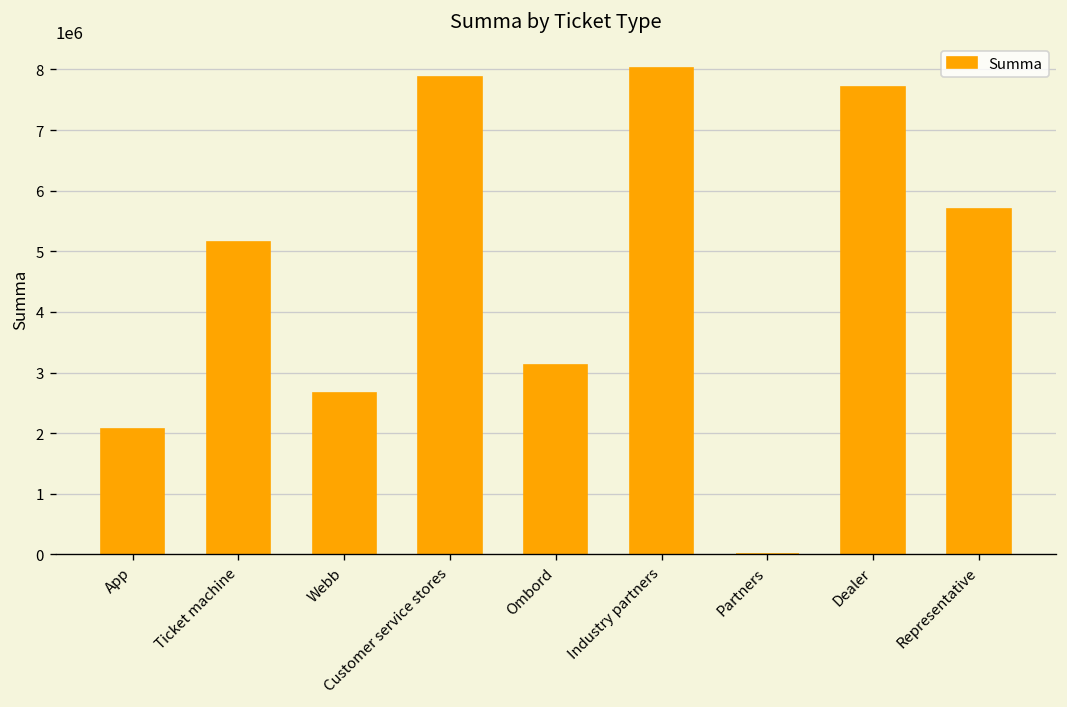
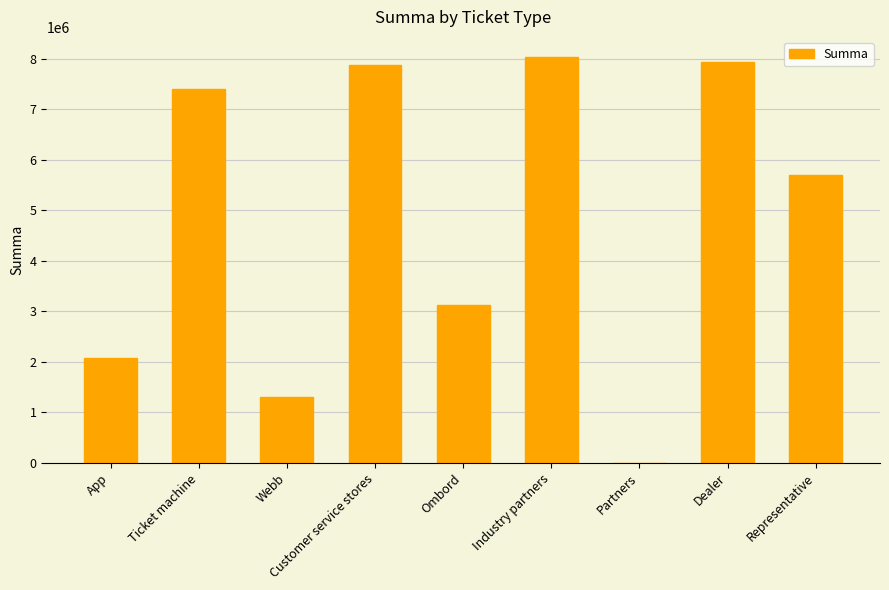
  {
    "App": 2100000,
-   "Ticket machine": 5100000,
-   "Webb": 2700000,
+   "Ticket machine": 7400000,
+   "Webb": 1300000,
    "Customer service stores": 7900000,
    "Ombord": 3100000,
    "Industry partners": 8000000,
    "Partners": 0,
-   "Dealer": 7700000,
+   "Dealer": 7900000,
    "Representative": 5700000
  }
